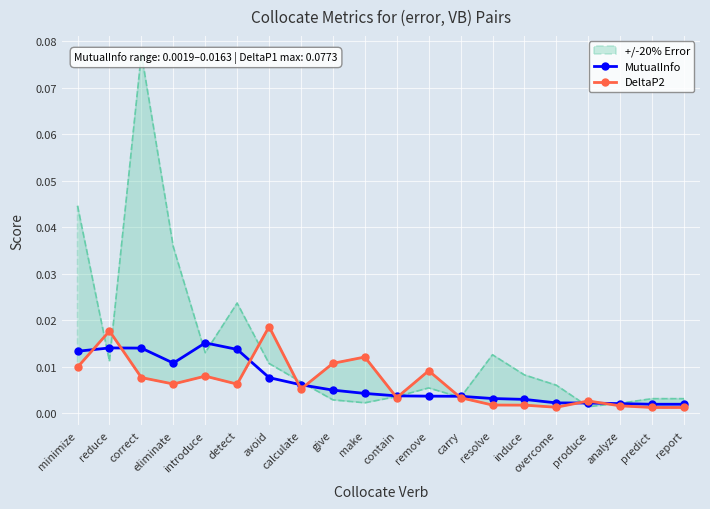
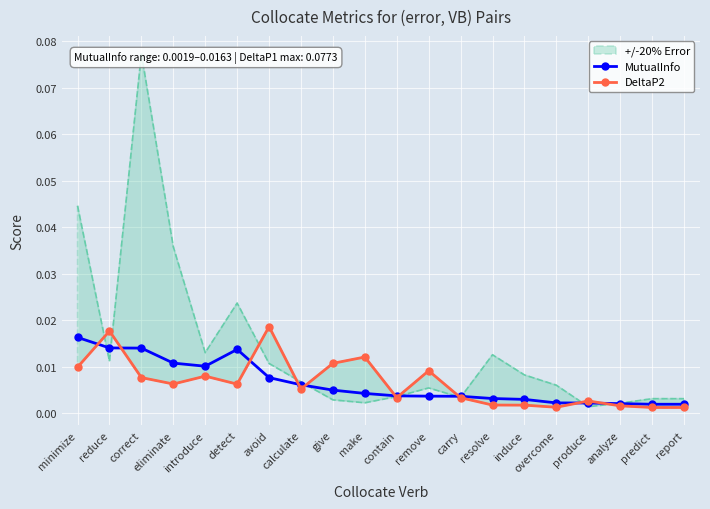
  {
    "DeltaP2": {
      "minimize": 0.010,
      "correct": 0.008,
      "eliminate": 0.006,
      "introduce": 0.008,
      "detect": 0.006,
      "calculate": 0.005,
      "resolve": 0.002,
      "induce": 0.002,
      "overcome": 0.001,
      "predict": 0.001,
      "report": 0.001
    },
    "MutualInfo": {
-     "minimize": 0.013,
+     "minimize": 0.016,
      "reduce": 0.014,
      "correct": 0.014,
      "eliminate": 0.011,
-     "introduce": 0.015,
+     "introduce": 0.010,
      "detect": 0.014,
      "avoid": 0.008,
      "calculate": 0.006,
      "give": 0.005,
      "make": 0.004,
      "remove": 0.004,
      "resolve": 0.003,
      "induce": 0.003,
      "overcome": 0.002,
      "predict": 0.002,
      "report": 0.002
    }
  }
